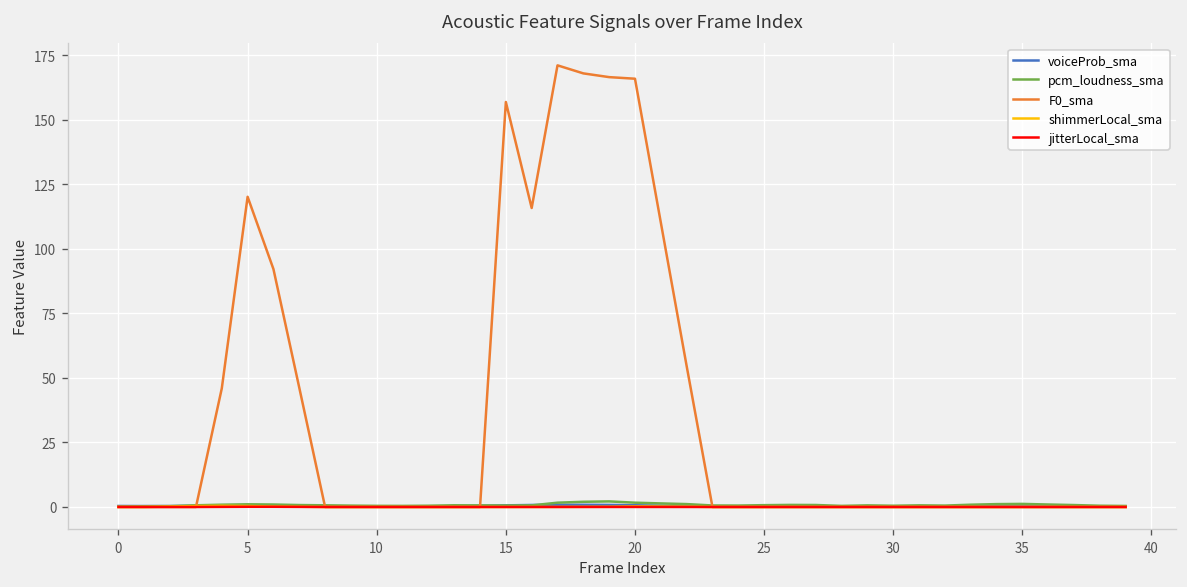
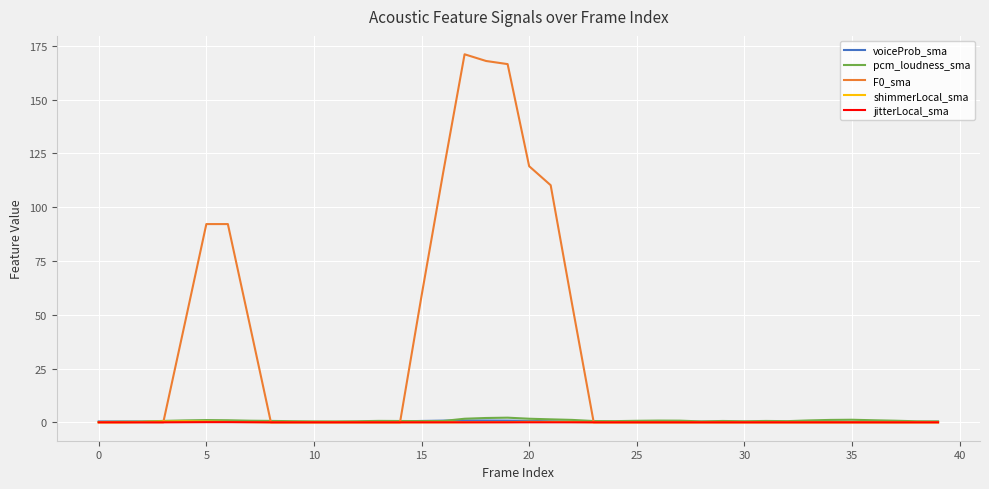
  {
    "F0_sma": {
-     "5": 120,
-     "15": 157,
-     "20": 166
+     "5": 92,
+     "15": 59,
+     "20": 119
    }
  }
